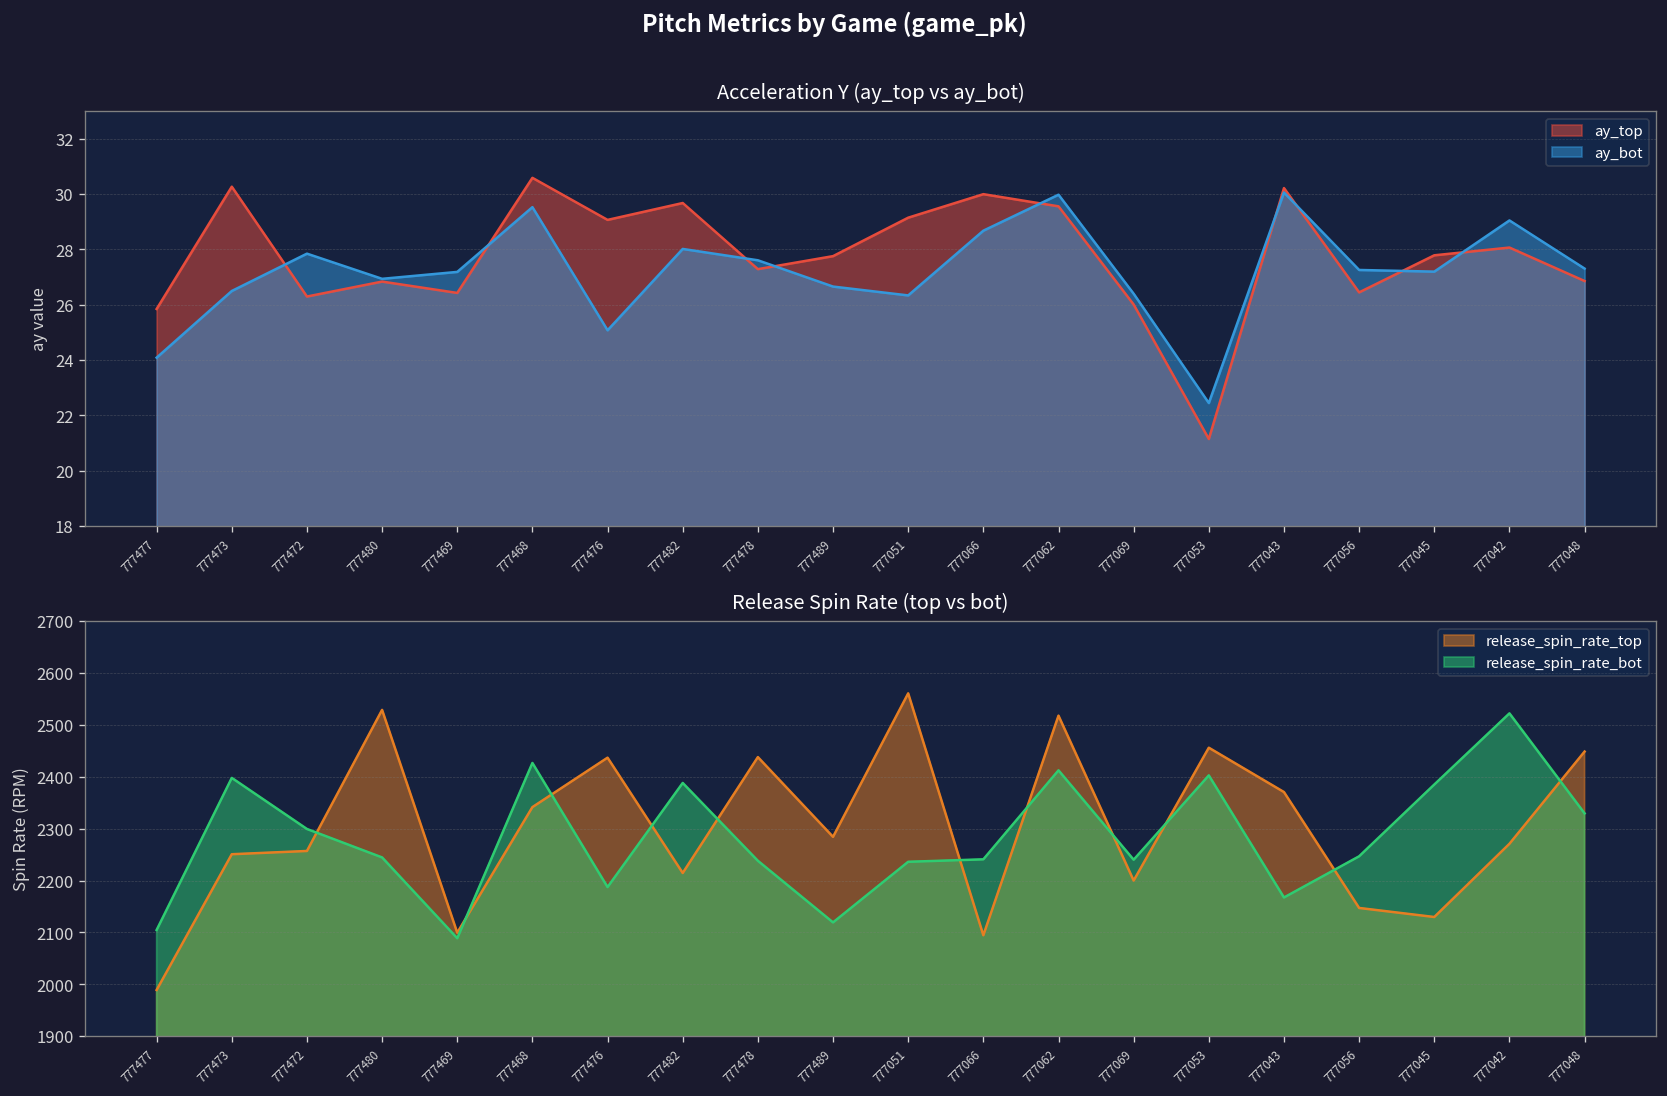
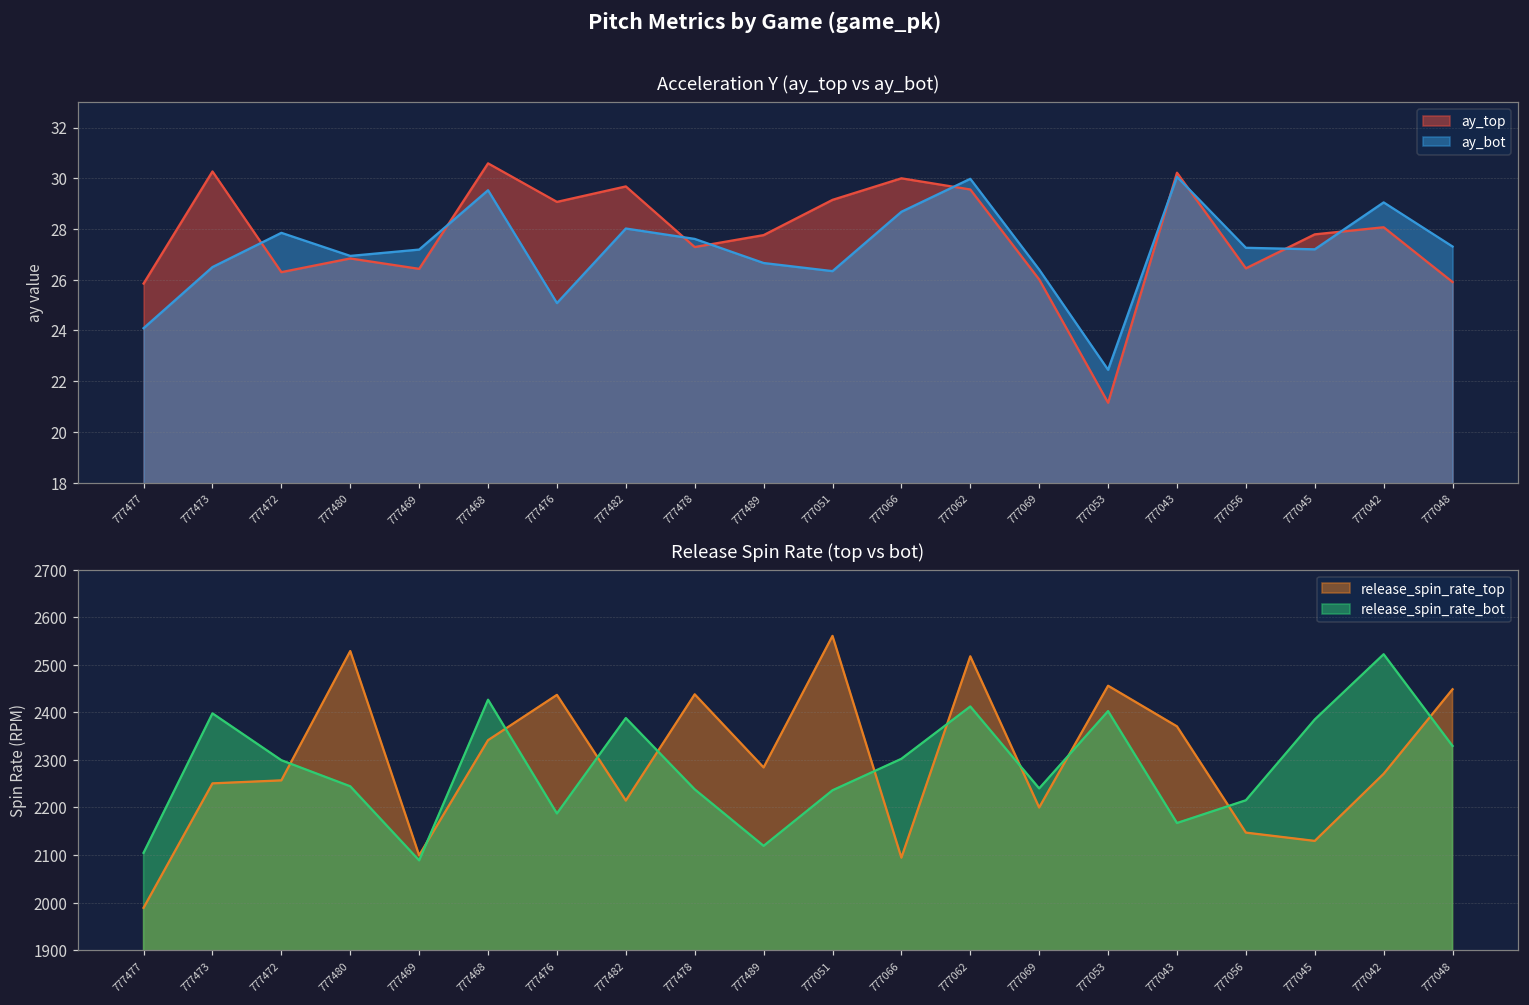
  {
    "Acceleration Y (ay_top vs ay_bot)": {
      "ay_top": {
        "777477": 25.9,
        "777473": 30.3,
        "777472": 26.3,
        "777469": 26.4,
        "777468": 30.6,
        "777476": 29.1,
        "777482": 29.7,
        "777478": 27.3,
        "777489": 27.8,
        "777051": 29.2,
        "777066": 30.0,
        "777062": 29.6,
        "777069": 26.0,
        "777053": 21.2,
        "777043": 30.2,
        "777056": 26.5,
        "777045": 27.8,
        "777042": 28.1,
-       "777048": 26.9
+       "777048": 25.9
      },
      "ay_bot": {
        "777477": 24.1,
        "777473": 26.5,
        "777472": 27.9,
        "777469": 27.2,
        "777468": 29.5,
        "777476": 25.1,
        "777482": 28.0,
        "777478": 27.6,
        "777489": 26.7,
        "777051": 26.3,
        "777066": 28.7,
        "777062": 30.0,
        "777069": 26.4,
        "777053": 22.5,
        "777043": 30.1,
        "777056": 27.3,
        "777045": 27.2,
        "777042": 29.1,
        "777048": 27.3
      }
    },
    "Release Spin Rate (top vs bot)": {
      "release_spin_rate_top": {
        "777477": 1990,
        "777473": 2250,
        "777472": 2260,
        "777480": 2530,
        "777469": 2100,
        "777468": 2340,
        "777476": 2440,
        "777482": 2210,
        "777478": 2440,
        "777489": 2280,
        "777051": 2560,
        "777066": 2090,
        "777062": 2520,
        "777069": 2200,
        "777053": 2460,
        "777043": 2370,
        "777056": 2150,
        "777045": 2130,
        "777042": 2270,
        "777048": 2450
      },
      "release_spin_rate_bot": {
        "777477": 2100,
        "777473": 2400,
        "777472": 2300,
        "777480": 2240,
        "777469": 2090,
        "777468": 2430,
        "777476": 2190,
        "777482": 2390,
        "777478": 2240,
        "777489": 2120,
        "777051": 2240,
-       "777066": 2240,
+       "777066": 2300,
        "777062": 2410,
        "777069": 2240,
        "777053": 2400,
        "777043": 2170,
-       "777056": 2250,
+       "777056": 2220,
        "777045": 2390,
        "777042": 2520,
        "777048": 2330
      }
    }
  }
